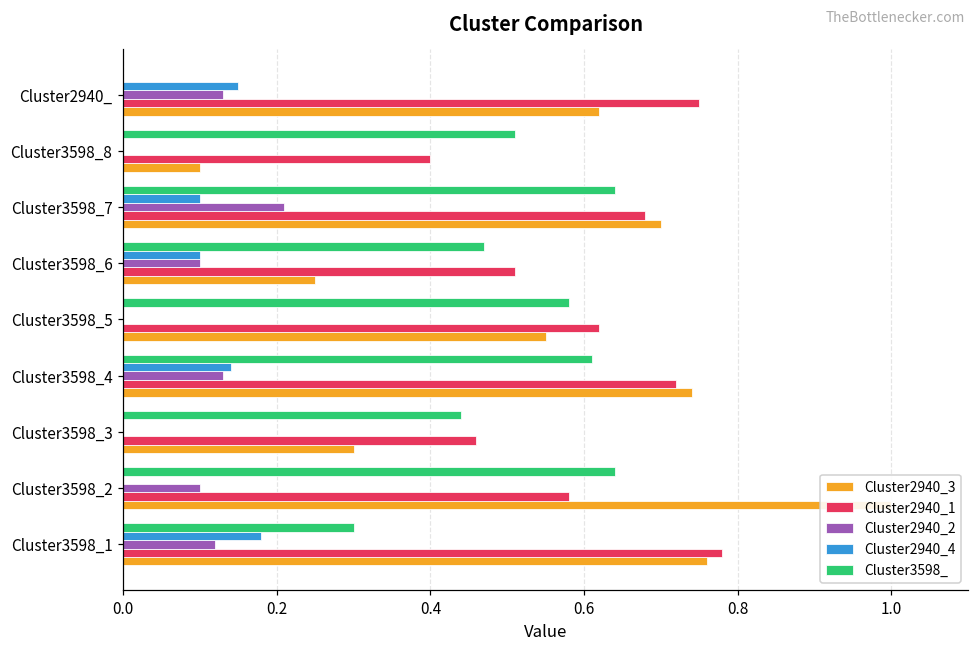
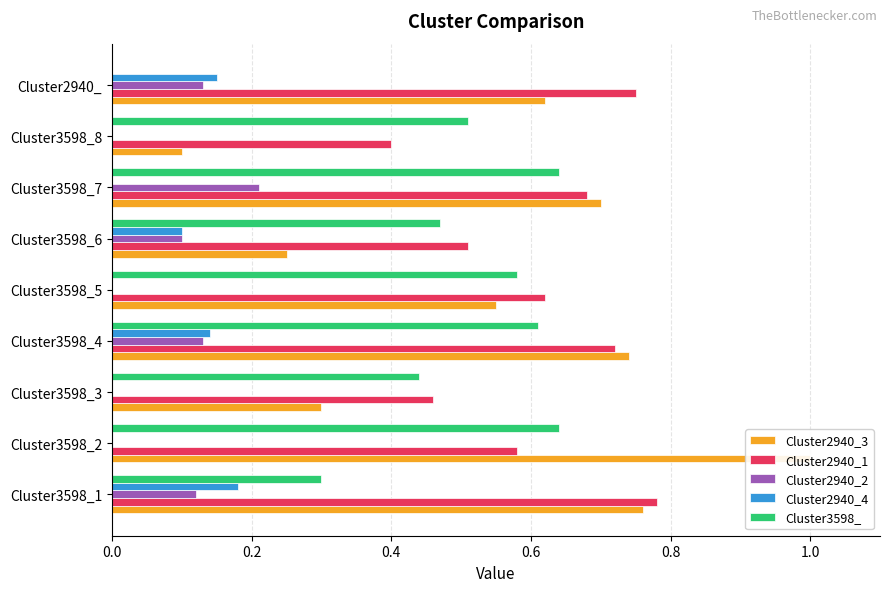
  {
    "Cluster2940_3": {
      "Cluster2940_": 0.62,
      "Cluster3598_8": 0.1,
      "Cluster3598_7": 0.7,
      "Cluster3598_6": 0.25,
      "Cluster3598_5": 0.55,
      "Cluster3598_4": 0.74,
      "Cluster3598_3": 0.3,
      "Cluster3598_1": 0.76
    },
    "Cluster2940_1": {
      "Cluster2940_": 0.75,
      "Cluster3598_8": 0.4,
      "Cluster3598_7": 0.68,
      "Cluster3598_6": 0.51,
      "Cluster3598_5": 0.62,
      "Cluster3598_4": 0.72,
      "Cluster3598_3": 0.46,
      "Cluster3598_2": 0.58,
      "Cluster3598_1": 0.78
    },
    "Cluster2940_2": {
      "Cluster2940_": 0.13,
      "Cluster3598_8": 0.0,
      "Cluster3598_7": 0.21,
      "Cluster3598_6": 0.1,
      "Cluster3598_5": 0.0,
      "Cluster3598_4": 0.13,
      "Cluster3598_3": 0.0,
-     "Cluster3598_2": 0.1,
+     "Cluster3598_2": 0.0,
      "Cluster3598_1": 0.12
    },
    "Cluster2940_4": {
      "Cluster2940_": 0.15,
      "Cluster3598_8": 0.0,
-     "Cluster3598_7": 0.1,
+     "Cluster3598_7": 0.0,
      "Cluster3598_6": 0.1,
      "Cluster3598_5": 0.0,
      "Cluster3598_4": 0.14,
      "Cluster3598_3": 0.0,
      "Cluster3598_2": 0.0,
      "Cluster3598_1": 0.18
    },
    "Cluster3598_": {
      "Cluster2940_": 0.0,
      "Cluster3598_8": 0.51,
      "Cluster3598_7": 0.64,
      "Cluster3598_6": 0.47,
      "Cluster3598_5": 0.58,
      "Cluster3598_4": 0.61,
      "Cluster3598_3": 0.44,
      "Cluster3598_2": 0.64,
      "Cluster3598_1": 0.3
    }
  }
